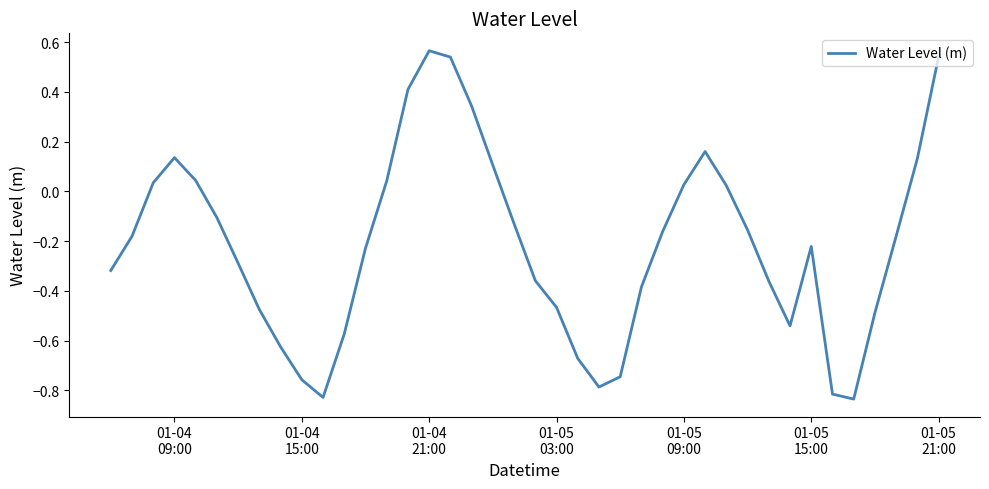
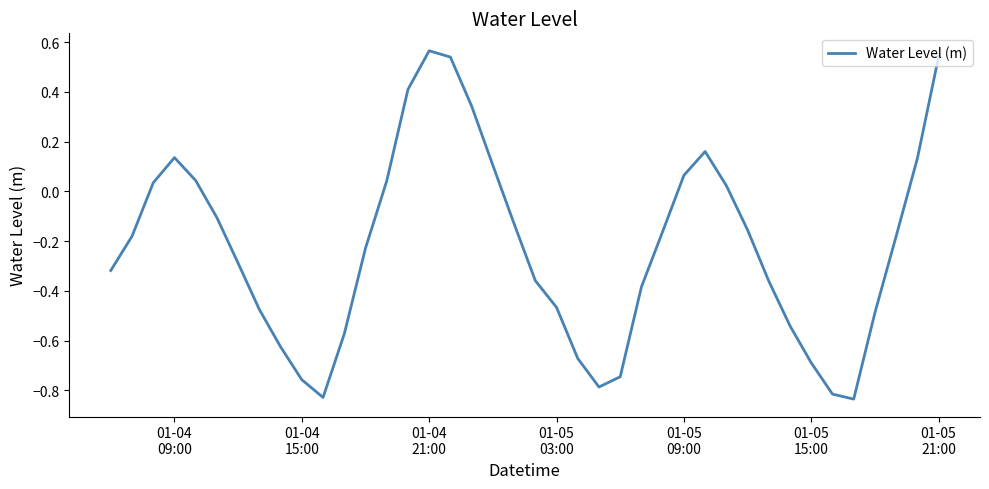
  {
    "01-04 09:00": 0.14,
    "01-04 15:00": -0.76,
    "01-04 21:00": 0.57,
    "01-05 03:00": -0.47,
-   "01-05 09:00": 0.03,
-   "01-05 15:00": -0.22
+   "01-05 09:00": 0.06,
+   "01-05 15:00": -0.69
  }
